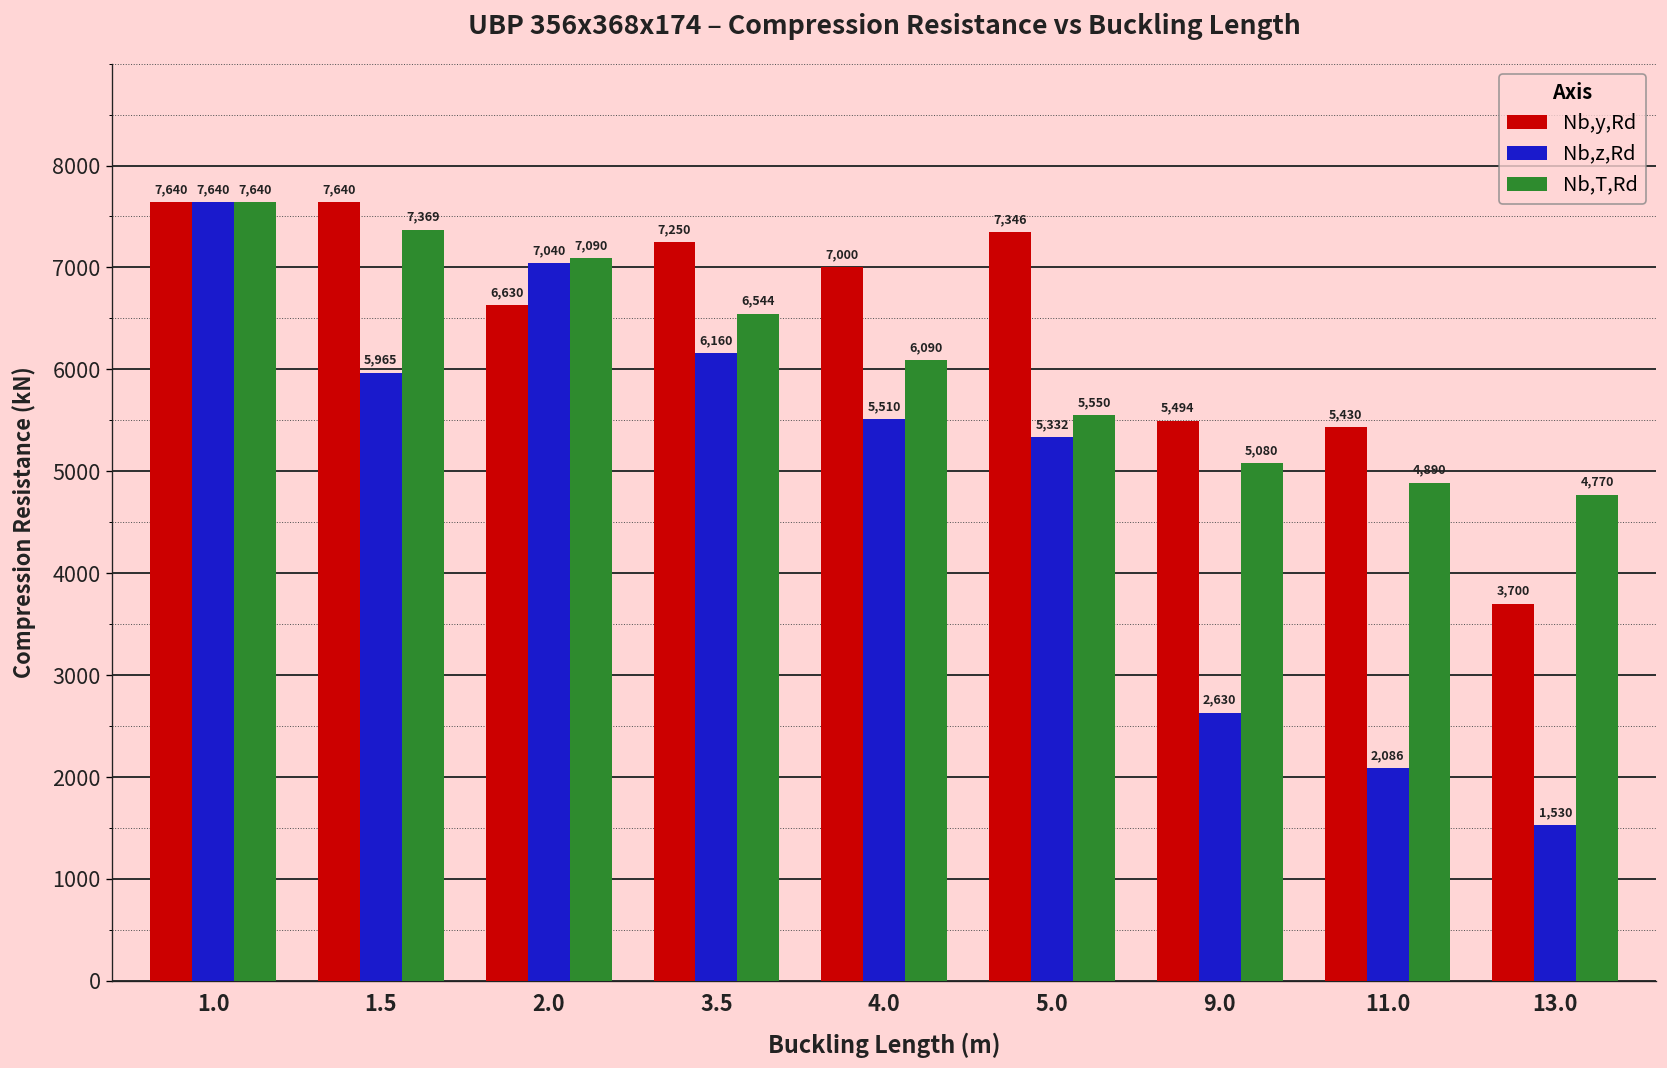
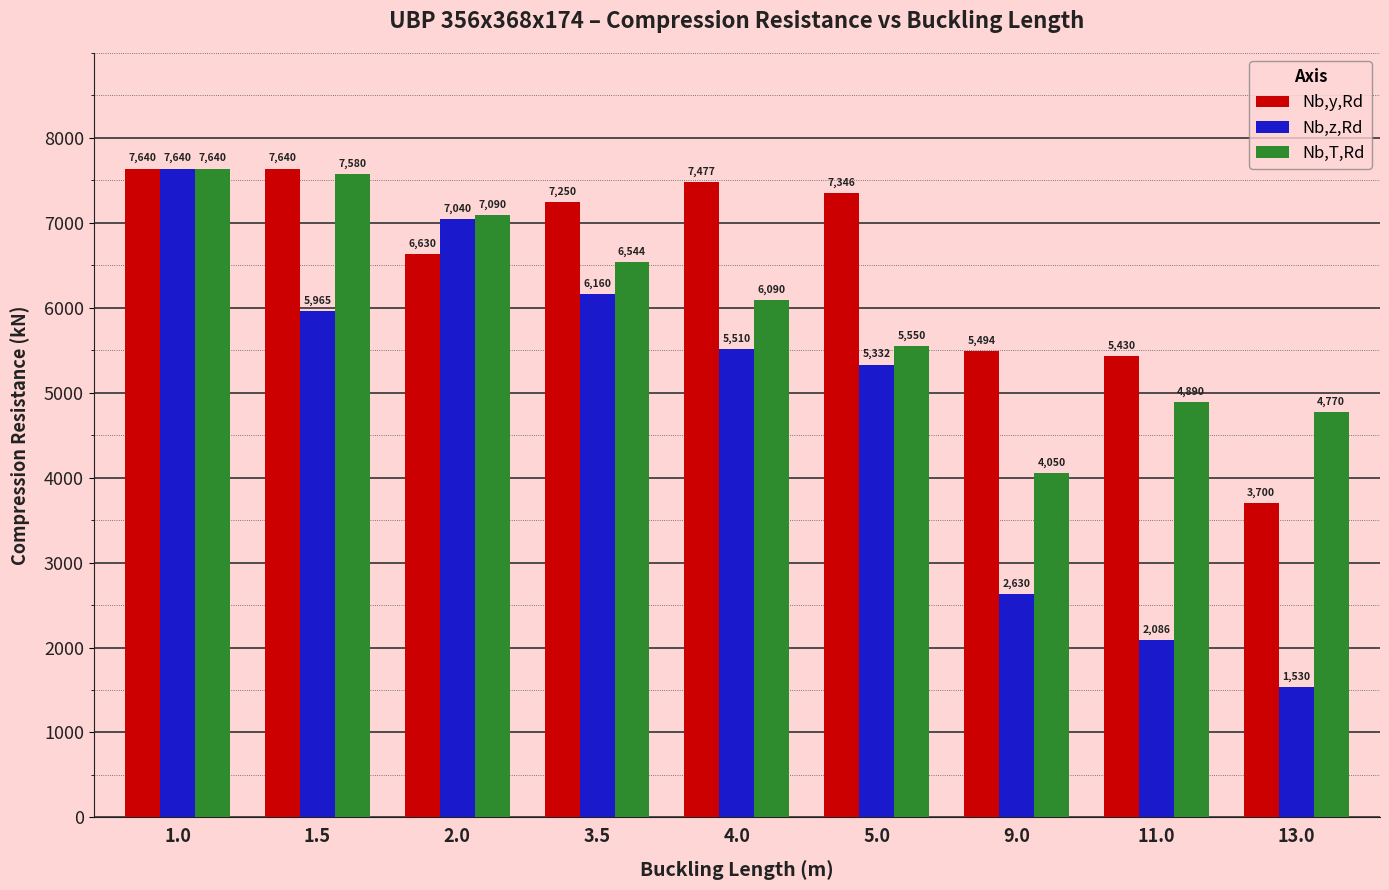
  {
    "Nb,y,Rd": {
      "1.0": "7,640",
      "1.5": "7,640",
      "2.0": "6,630",
      "3.5": "7,250",
-     "4.0": "7,000",
+     "4.0": "7,477",
      "5.0": "7,346",
      "9.0": "5,494",
      "11.0": "5,430",
      "13.0": "3,700"
    },
    "Nb,z,Rd": {
      "1.0": "7,640",
      "1.5": "5,965",
      "2.0": "7,040",
      "3.5": "6,160",
      "4.0": "5,510",
      "5.0": "5,332",
      "9.0": "2,630",
      "11.0": "2,086",
      "13.0": "1,530"
    },
    "Nb,T,Rd": {
      "1.0": "7,640",
-     "1.5": "7,369",
+     "1.5": "7,580",
      "2.0": "7,090",
      "3.5": "6,544",
      "4.0": "6,090",
      "5.0": "5,550",
-     "9.0": "5,080",
+     "9.0": "4,050",
      "11.0": "4,890",
      "13.0": "4,770"
    }
  }
